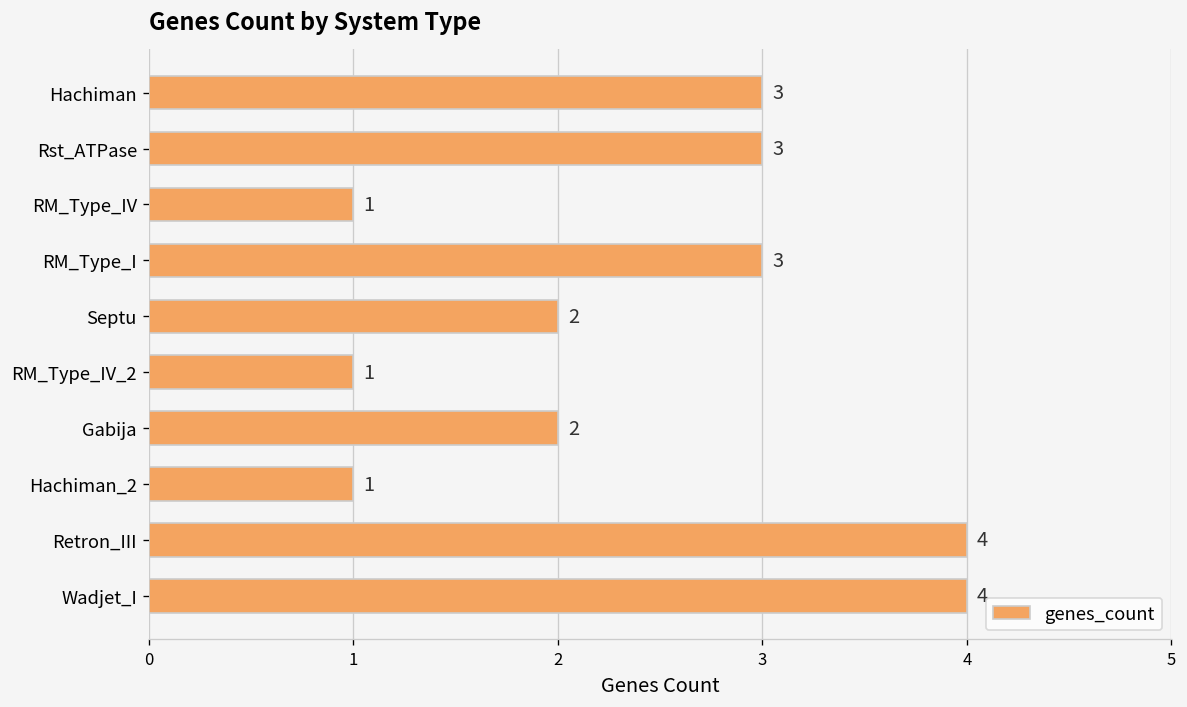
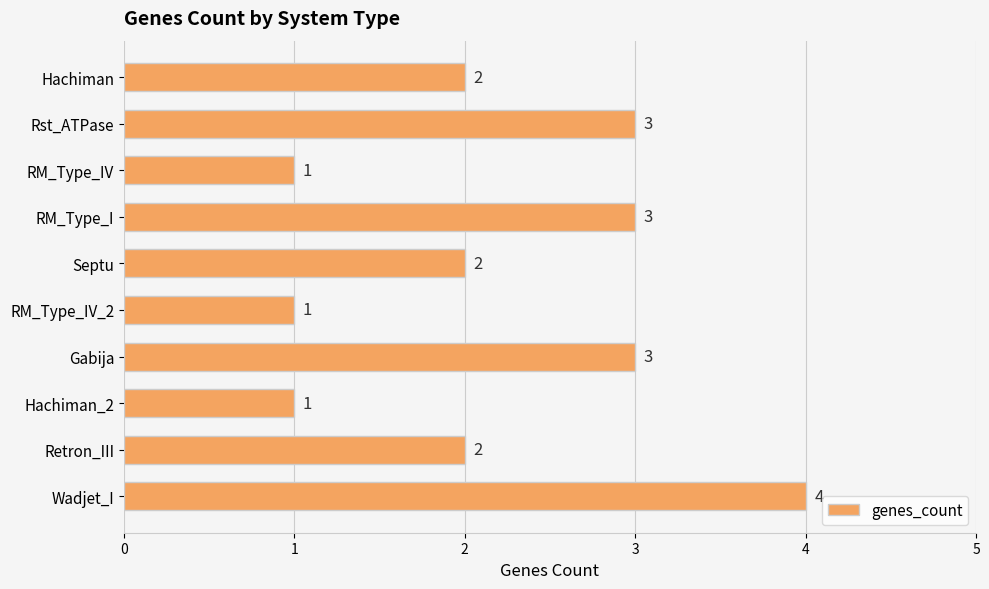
  {
-   "Hachiman": 3,
+   "Hachiman": 2,
    "Rst_ATPase": 3,
    "RM_Type_IV": 1,
    "RM_Type_I": 3,
    "Septu": 2,
    "RM_Type_IV_2": 1,
-   "Gabija": 2,
+   "Gabija": 3,
    "Hachiman_2": 1,
-   "Retron_III": 4
+   "Retron_III": 2
  }
